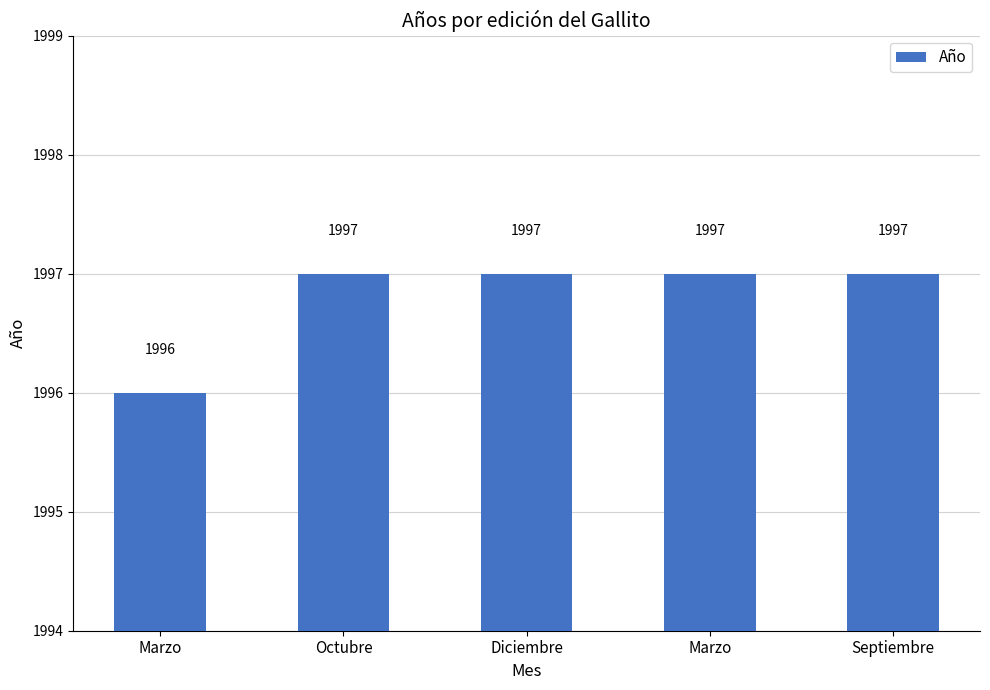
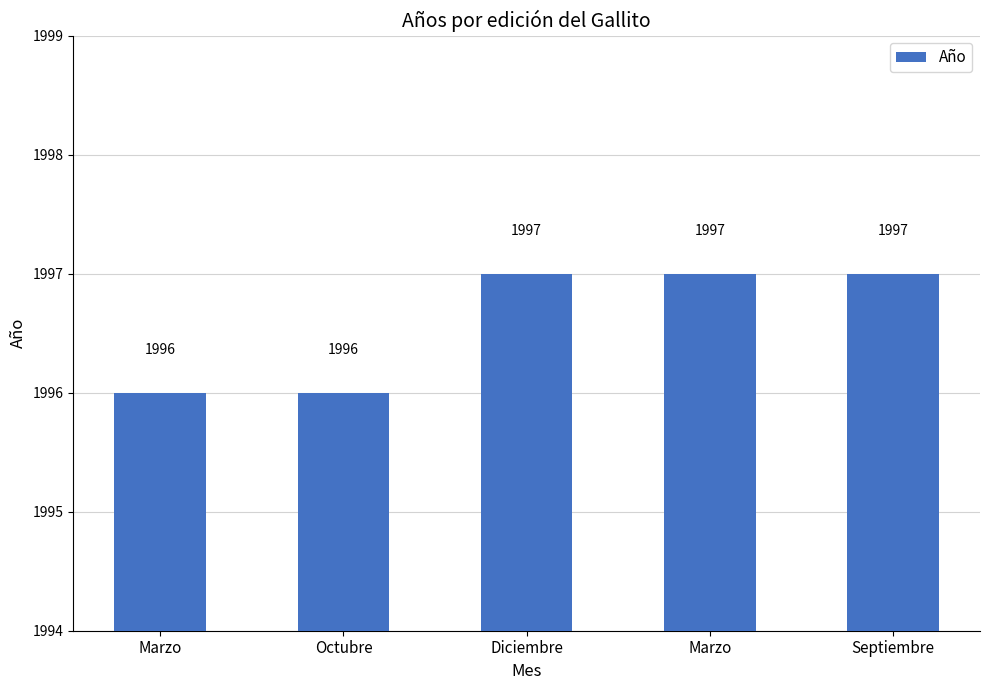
  {
-   "Octubre": 1997
+   "Octubre": 1996
  }
